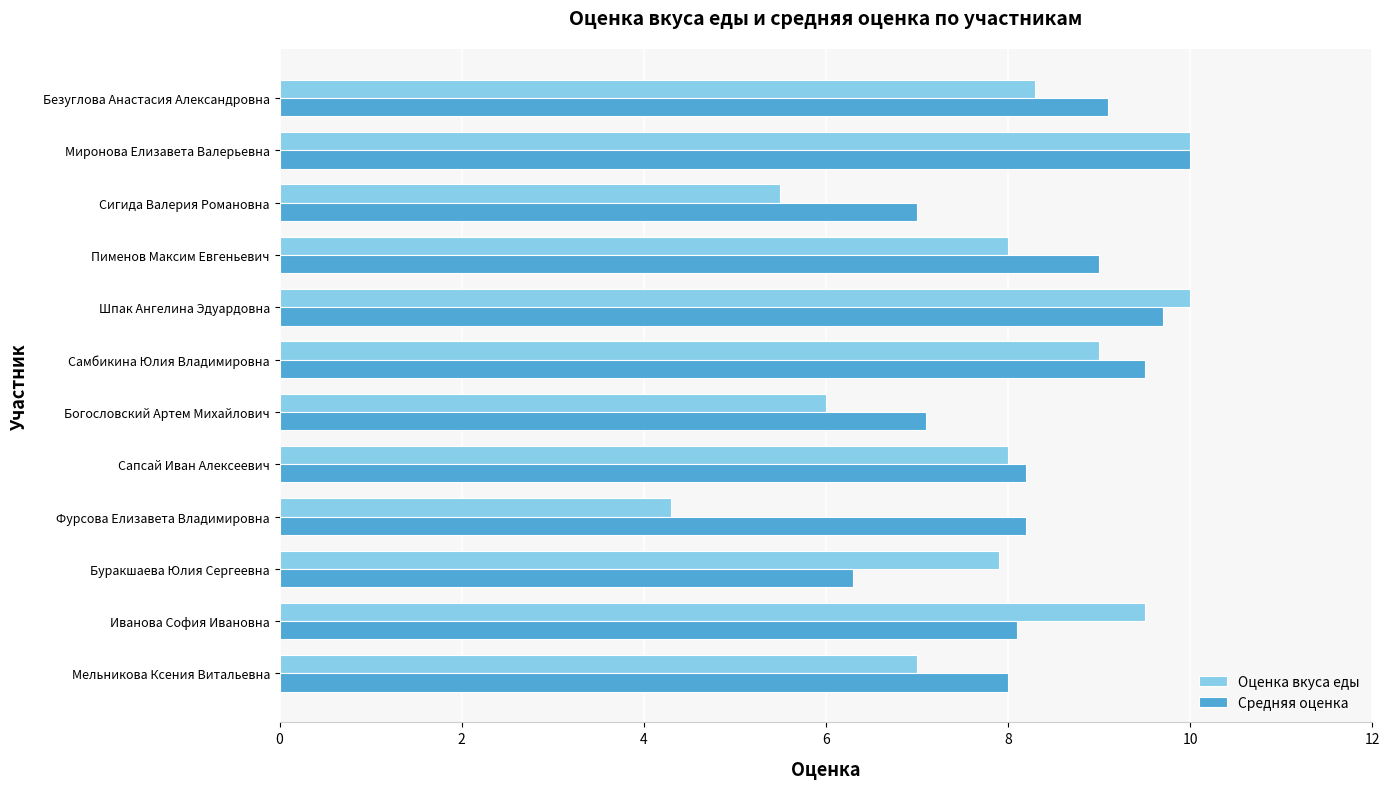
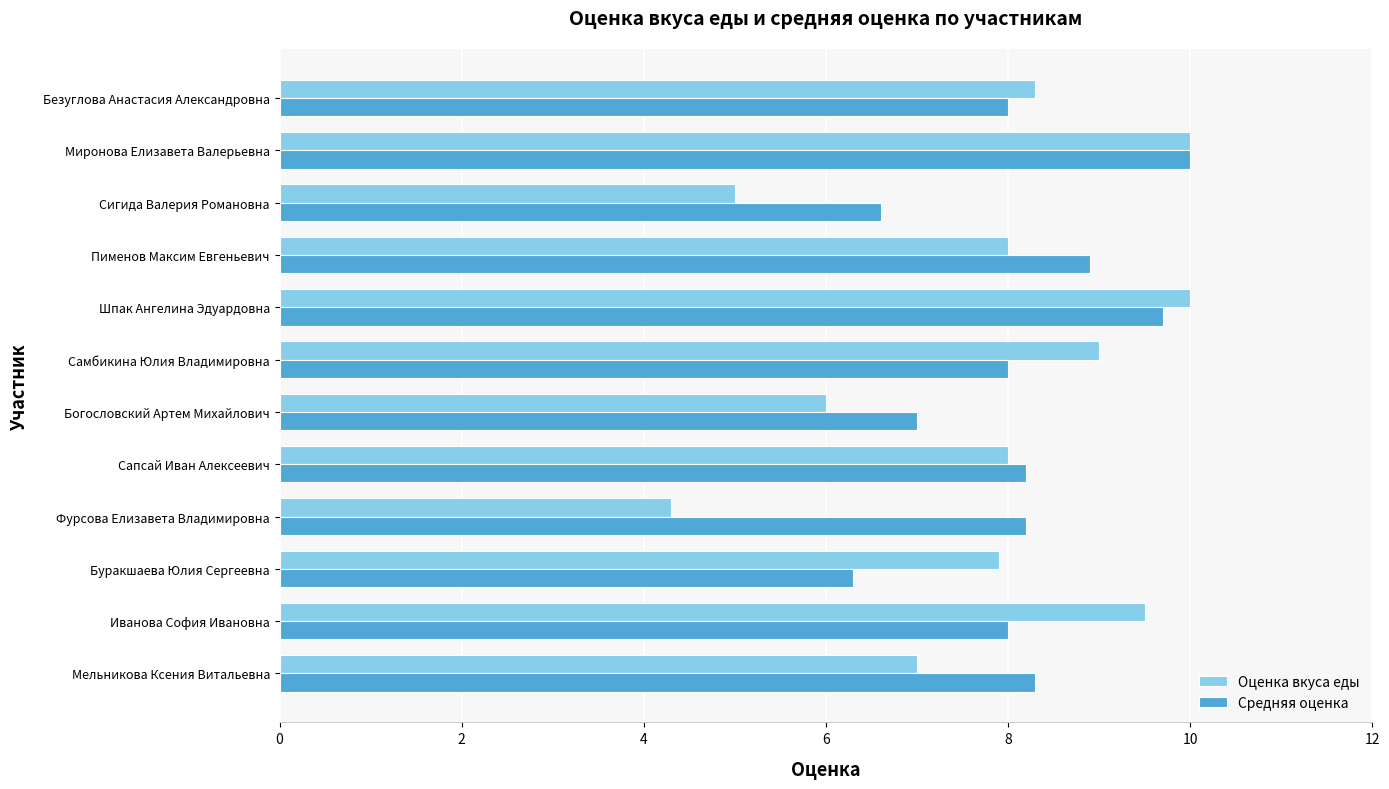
  {
    "Оценка вкуса еды": {
      "Безуглова Анастасия Александровна": 8.3,
      "Миронова Елизавета Валерьевна": 10.0,
-     "Сигида Валерия Романовна": 5.5,
+     "Сигида Валерия Романовна": 5.0,
      "Пименов Максим Евгеньевич": 8.0,
      "Шпак Ангелина Эдуардовна": 10.0,
      "Самбикина Юлия Владимировна": 9.0,
      "Богословский Артем Михайлович": 6.0,
      "Сапсай Иван Алексеевич": 8.0,
      "Фурсова Елизавета Владимировна": 4.3,
      "Буракшаева Юлия Сергеевна": 7.9,
      "Иванова София Ивановна": 9.5,
      "Мельникова Ксения Витальевна": 7.0
    },
    "Средняя оценка": {
-     "Безуглова Анастасия Александровна": 9.1,
+     "Безуглова Анастасия Александровна": 8.0,
      "Миронова Елизавета Валерьевна": 10.0,
-     "Сигида Валерия Романовна": 7.0,
-     "Пименов Максим Евгеньевич": 9.0,
+     "Сигида Валерия Романовна": 6.6,
+     "Пименов Максим Евгеньевич": 8.9,
      "Шпак Ангелина Эдуардовна": 9.7,
-     "Самбикина Юлия Владимировна": 9.5,
-     "Богословский Артем Михайлович": 7.1,
+     "Самбикина Юлия Владимировна": 8.0,
+     "Богословский Артем Михайлович": 7.0,
      "Сапсай Иван Алексеевич": 8.2,
      "Фурсова Елизавета Владимировна": 8.2,
      "Буракшаева Юлия Сергеевна": 6.3,
-     "Иванова София Ивановна": 8.1,
-     "Мельникова Ксения Витальевна": 8.0
+     "Иванова София Ивановна": 8.0,
+     "Мельникова Ксения Витальевна": 8.3
    }
  }
